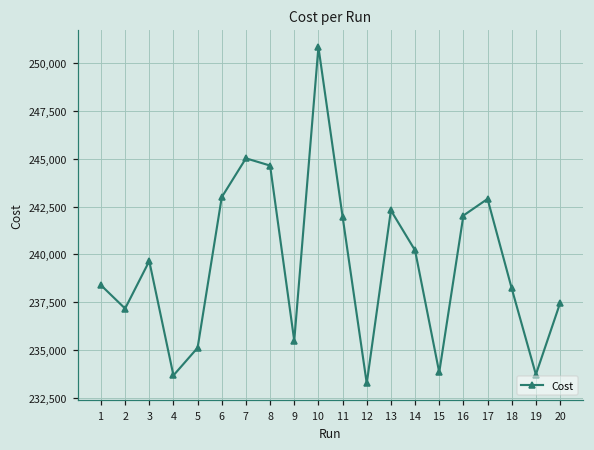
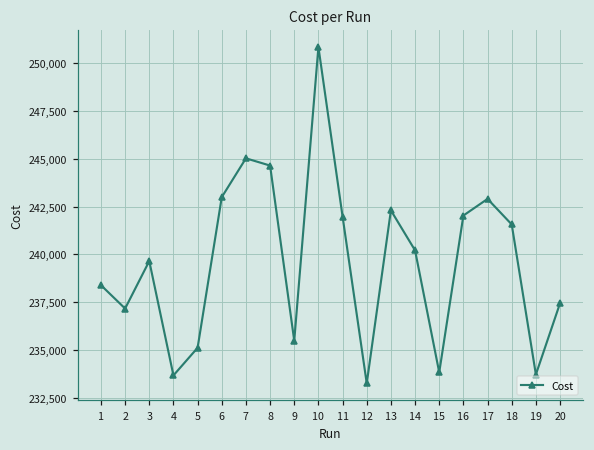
  {
    "1": "238,400",
    "2": "237,200",
    "3": "239,700",
    "4": "233,700",
    "5": "235,100",
    "6": "243,000",
    "7": "245,000",
    "8": "244,600",
    "9": "235,500",
    "10": "250,800",
    "11": "242,000",
    "12": "233,300",
    "13": "242,300",
    "14": "240,200",
    "15": "233,800",
    "16": "242,000",
    "17": "242,900",
-   "18": "238,200",
+   "18": "241,600",
    "19": "233,700",
    "20": "237,500"
  }
